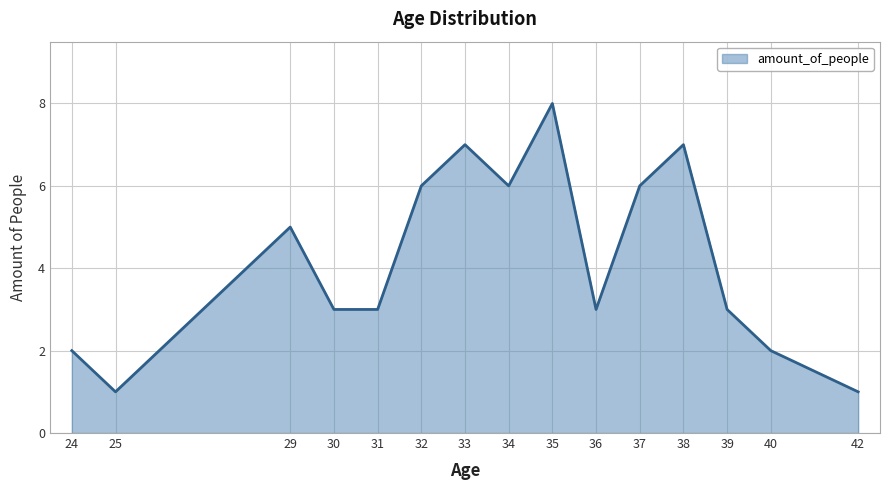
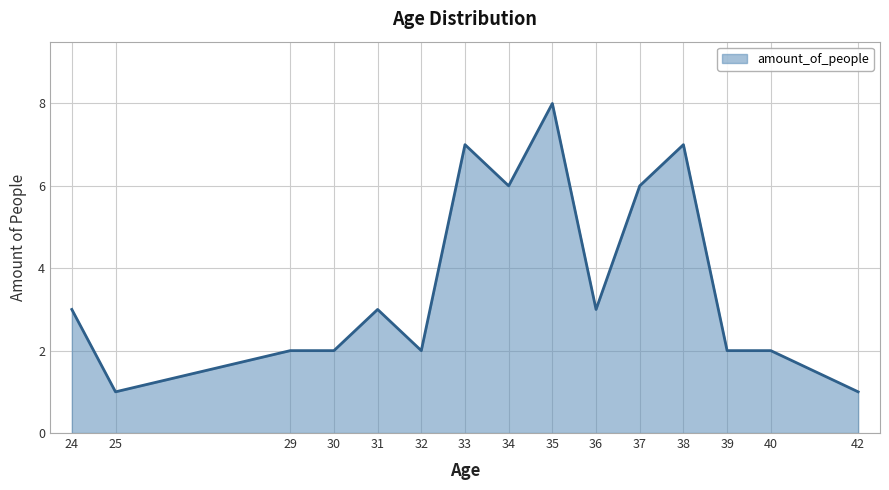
  {
-   "24": 2,
+   "24": 3,
    "25": 1,
-   "29": 5,
-   "30": 3,
+   "29": 2,
+   "30": 2,
    "31": 3,
-   "32": 6,
+   "32": 2,
    "33": 7,
    "34": 6,
    "35": 8,
    "36": 3,
    "37": 6,
    "38": 7,
-   "39": 3,
+   "39": 2,
    "40": 2,
    "42": 1
  }
